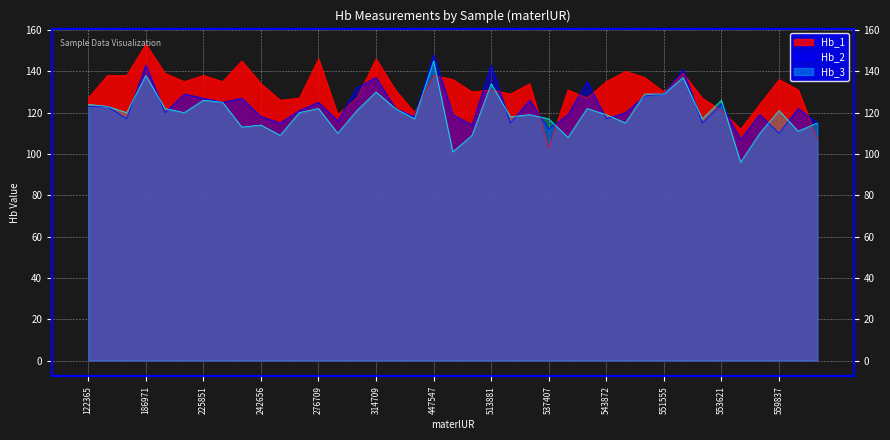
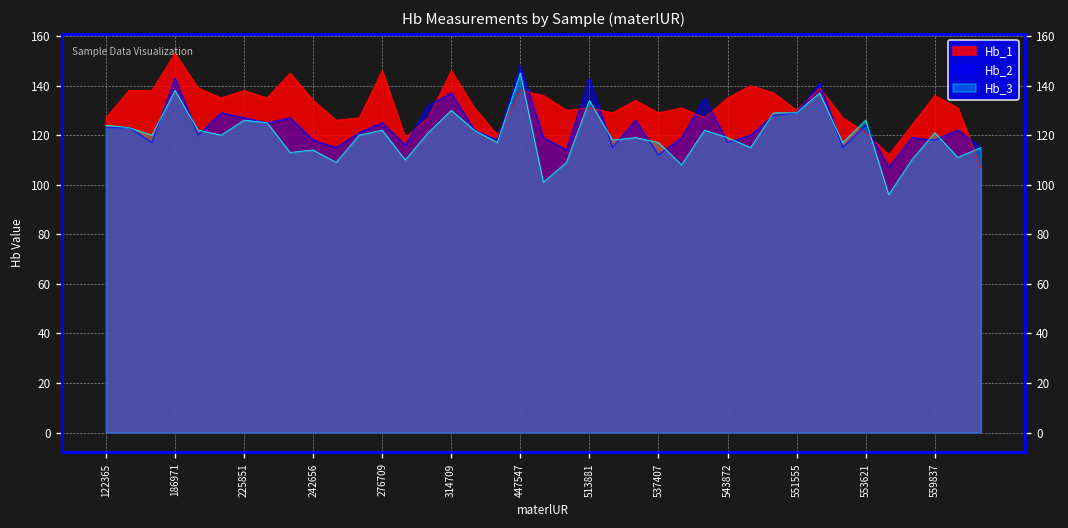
  {
    "Hb_1": {
      "122365": 127,
      "186971": 153,
      "225851": 138,
      "242656": 134,
      "276709": 146,
      "314709": 146,
      "447547": 138,
      "513881": 131,
-     "537407": 103,
+     "537407": 129,
      "543872": 135,
      "553621": 121,
      "559837": 136
    },
    "Hb_2": {
      "186971": 143,
      "242656": 118,
      "276709": 125,
      "314709": 137,
      "447547": 148,
      "513881": 143,
      "537407": 112,
      "543872": 117,
      "553621": 124,
-     "559837": 110
+     "559837": 118
    },
    "Hb_3": {
      "186971": 138,
      "242656": 114,
      "276709": 122,
      "314709": 130,
      "447547": 145,
      "513881": 134,
      "537407": 117,
      "543872": 119,
      "553621": 126,
      "559837": 121
    }
  }
